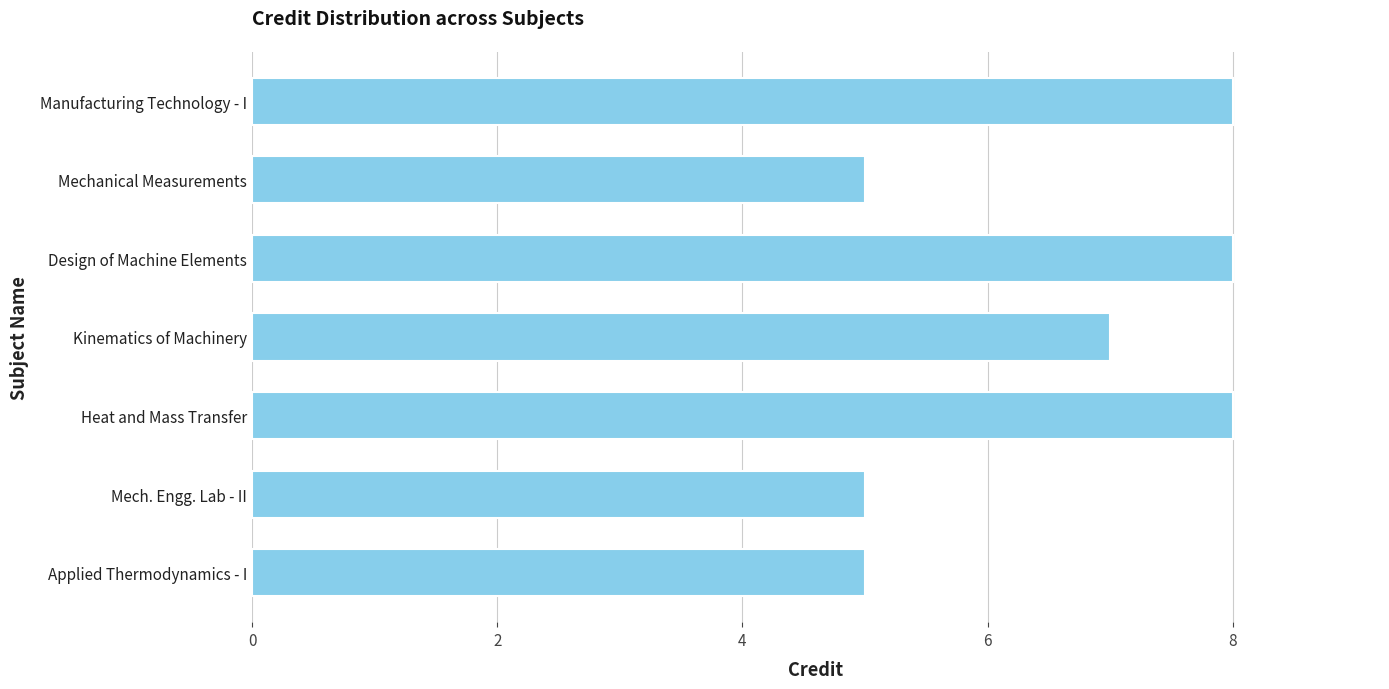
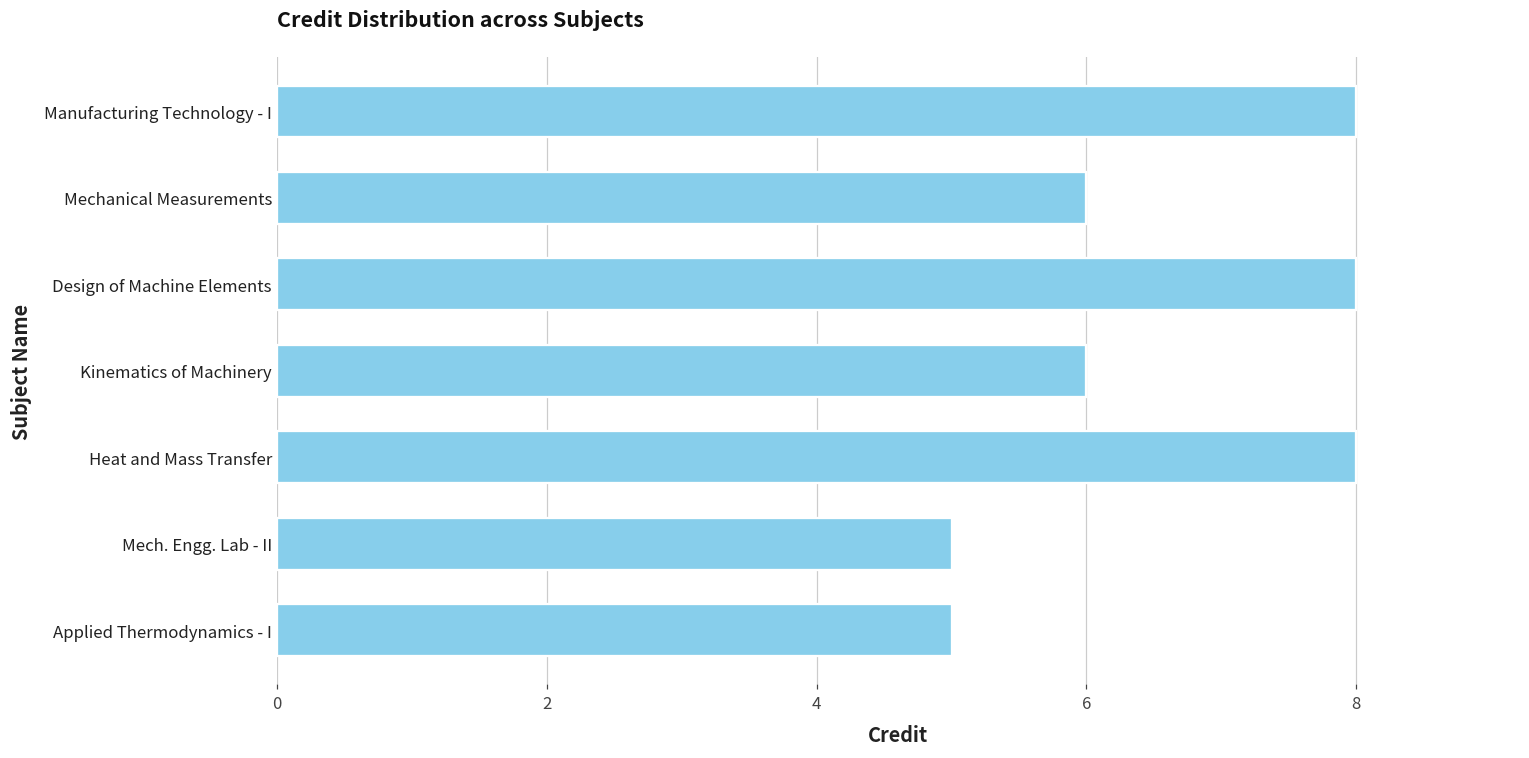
  {
    "Manufacturing Technology - I": 8,
-   "Mechanical Measurements": 5,
+   "Mechanical Measurements": 6,
    "Design of Machine Elements": 8,
-   "Kinematics of Machinery": 7,
+   "Kinematics of Machinery": 6,
    "Heat and Mass Transfer": 8,
    "Mech. Engg. Lab - II": 5,
    "Applied Thermodynamics - I": 5
  }
